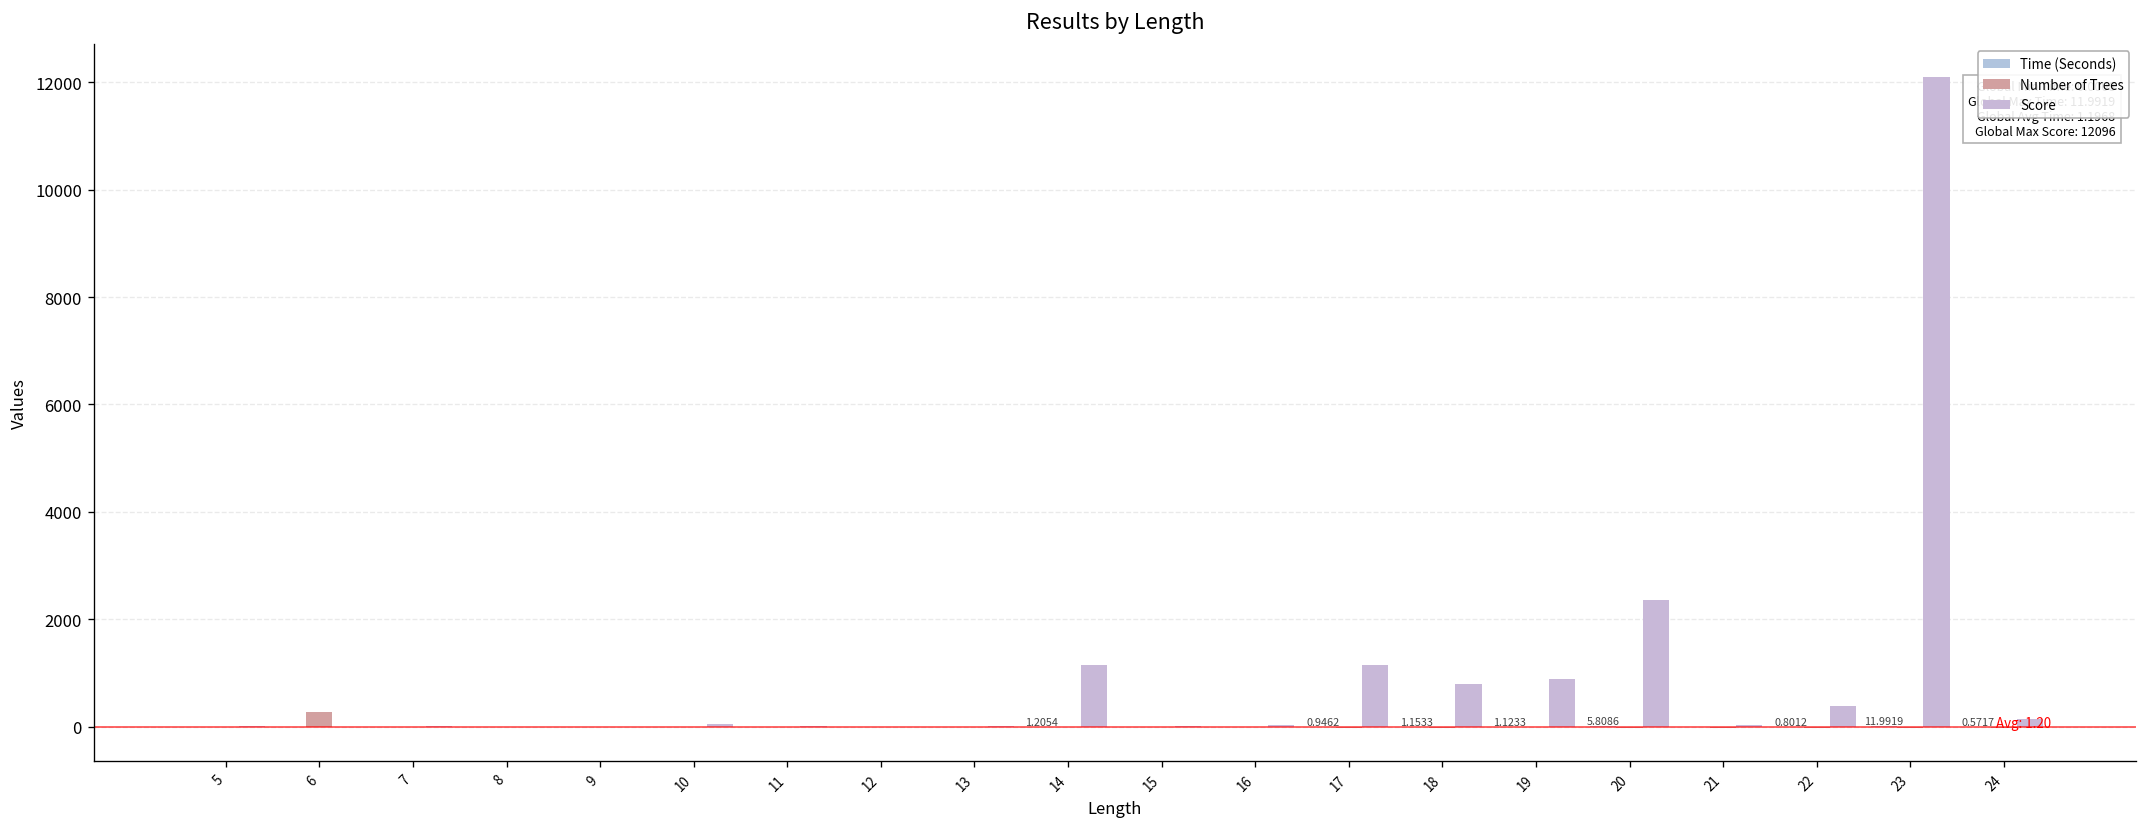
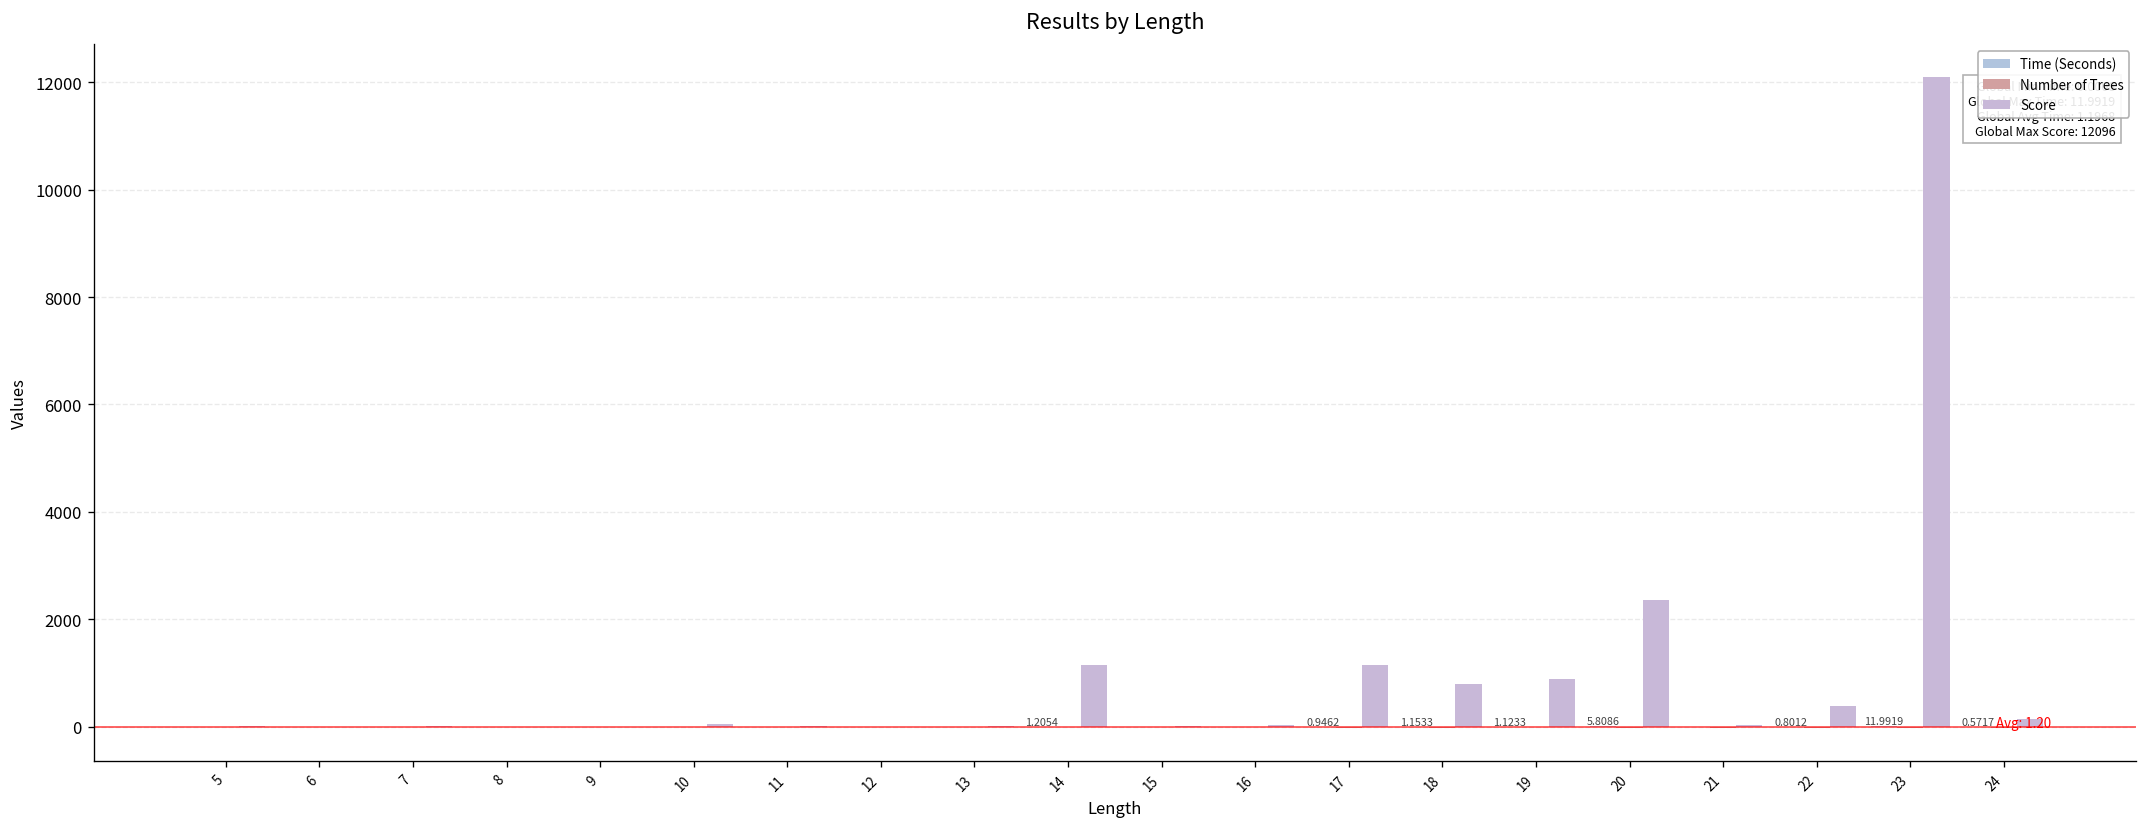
  {
    "Number of Trees": {
-     "6": 300
+     "6": 0
    }
  }
